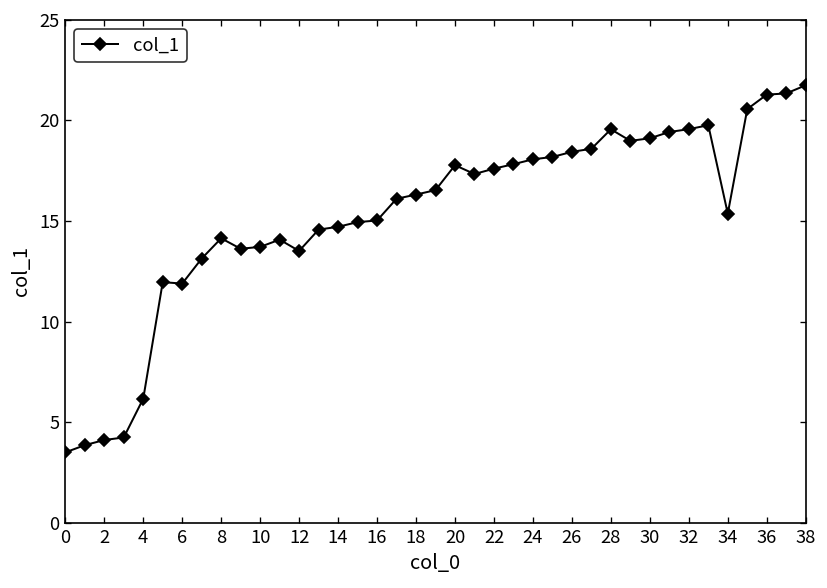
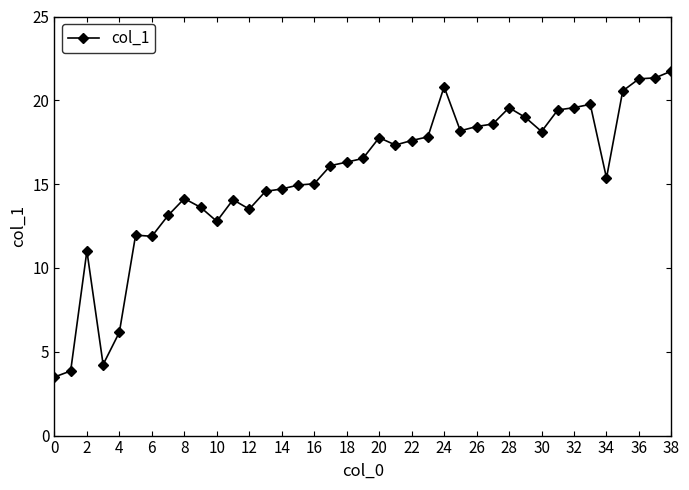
  {
    "0": 3.5,
-   "2": 4.1,
+   "2": 11.0,
    "4": 6.2,
    "6": 11.9,
    "8": 14.1,
-   "10": 13.7,
+   "10": 12.8,
    "12": 13.5,
    "14": 14.7,
    "16": 15.0,
    "18": 16.3,
    "20": 17.8,
    "22": 17.6,
-   "24": 18.1,
+   "24": 20.8,
    "26": 18.4,
    "28": 19.6,
-   "30": 19.1,
+   "30": 18.1,
    "32": 19.6,
    "34": 15.4,
    "36": 21.3,
    "38": 21.7
  }
